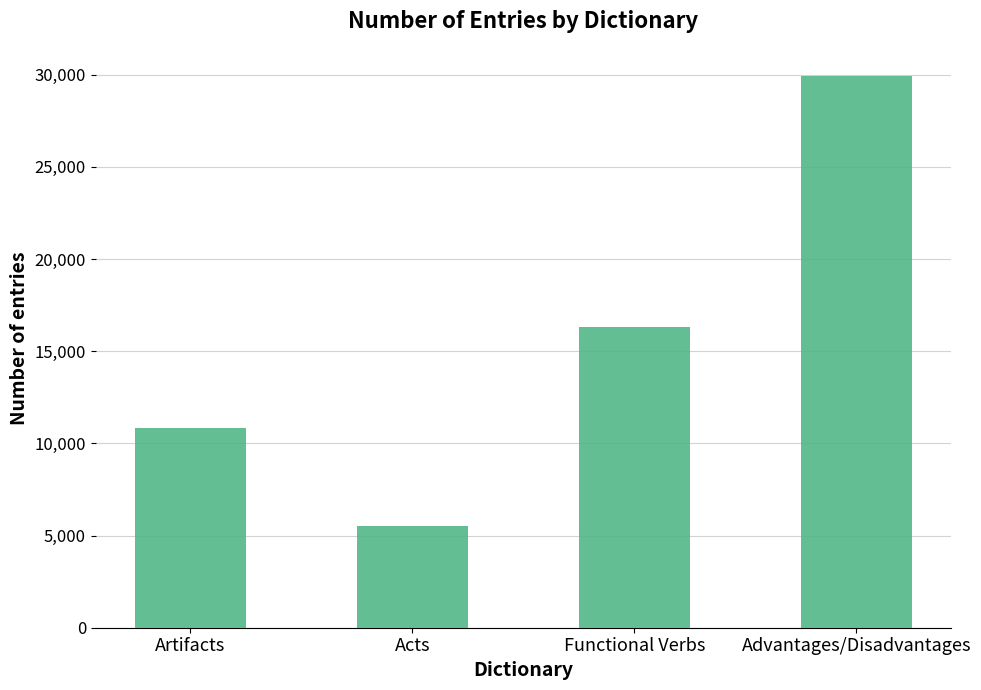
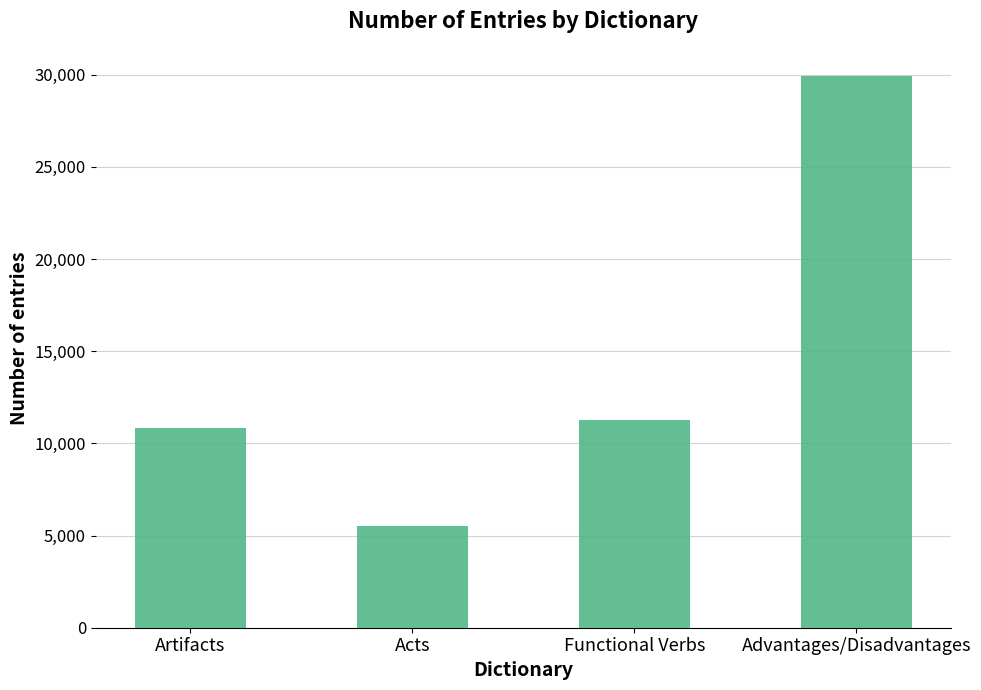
  {
    "Artifacts": "10,800",
    "Acts": "5,500",
-   "Functional Verbs": "16,300",
+   "Functional Verbs": "11,300",
    "Advantages/Disadvantages": "29,900"
  }
